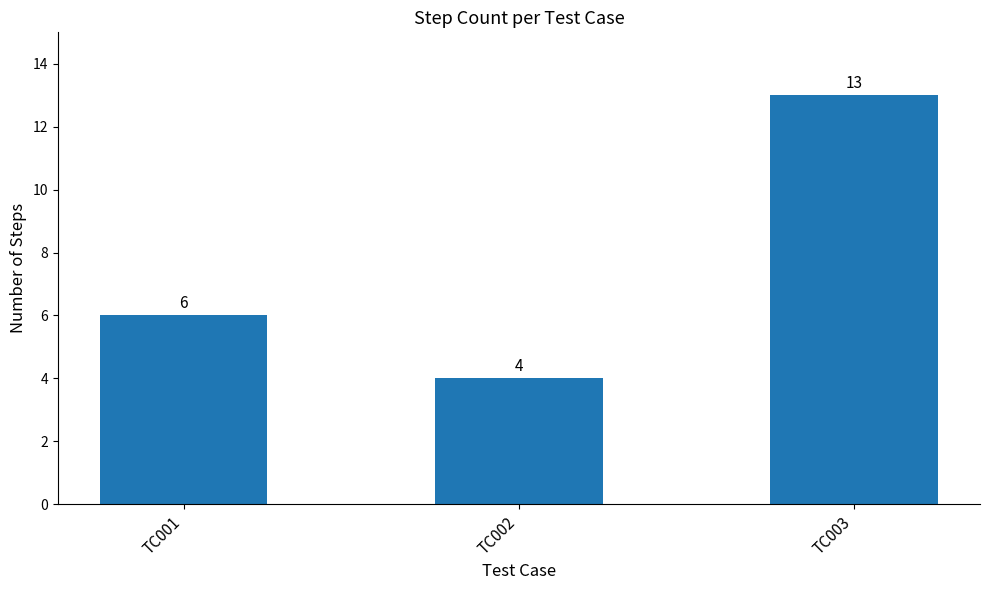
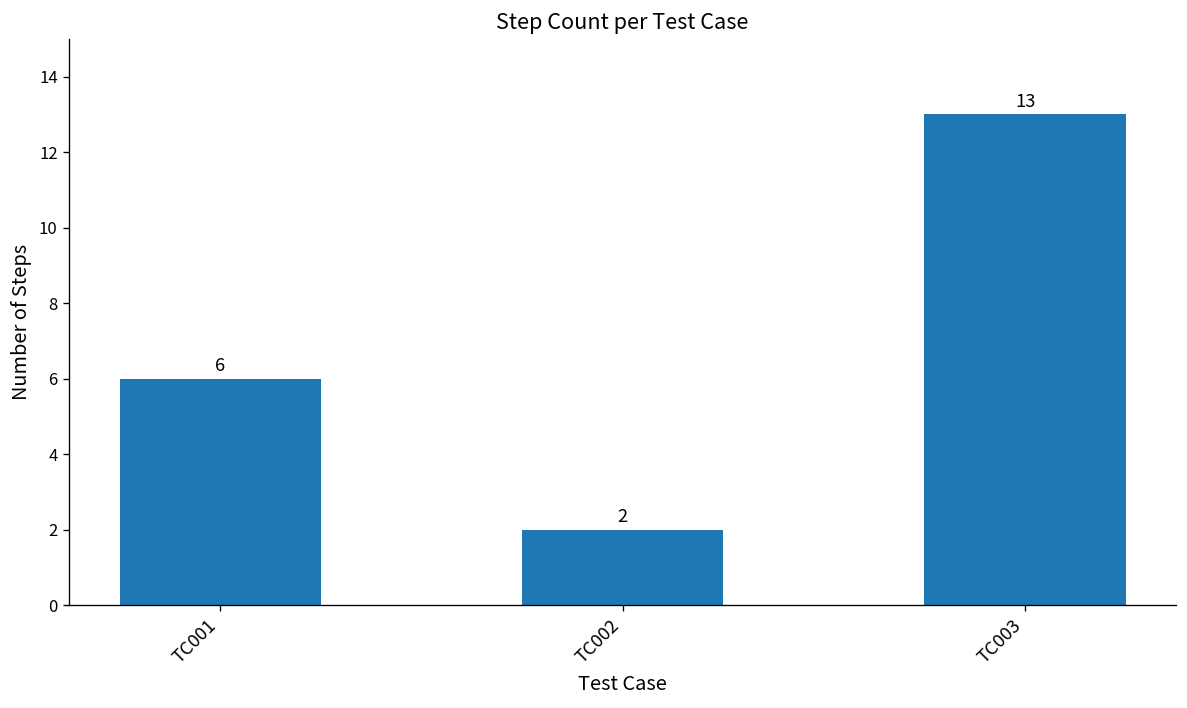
  {
    "TC001": 6,
-   "TC002": 4,
+   "TC002": 2,
    "TC003": 13
  }
